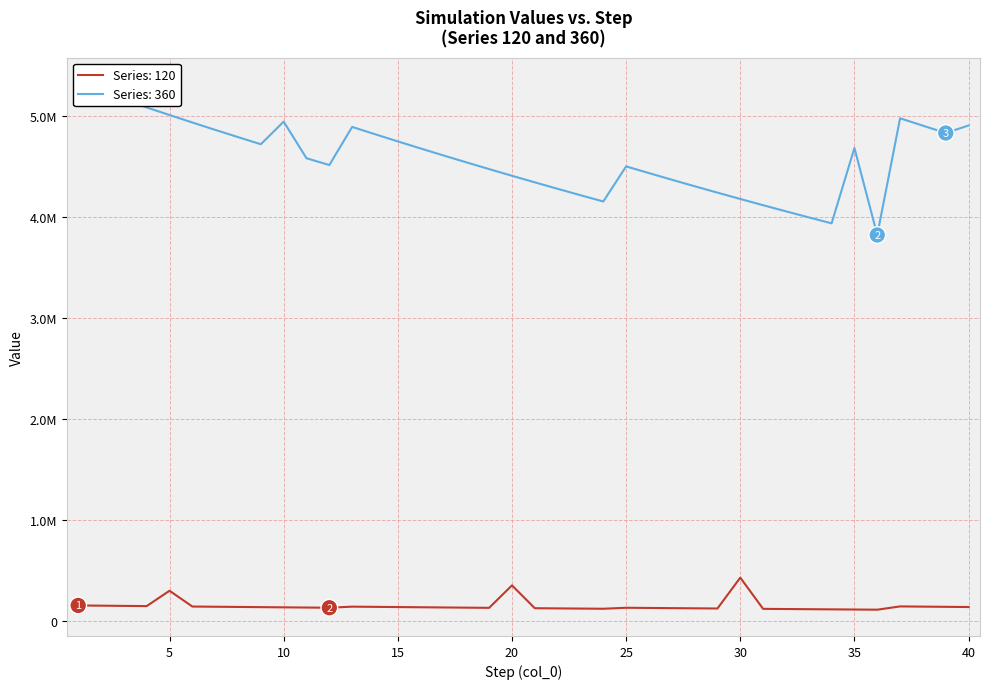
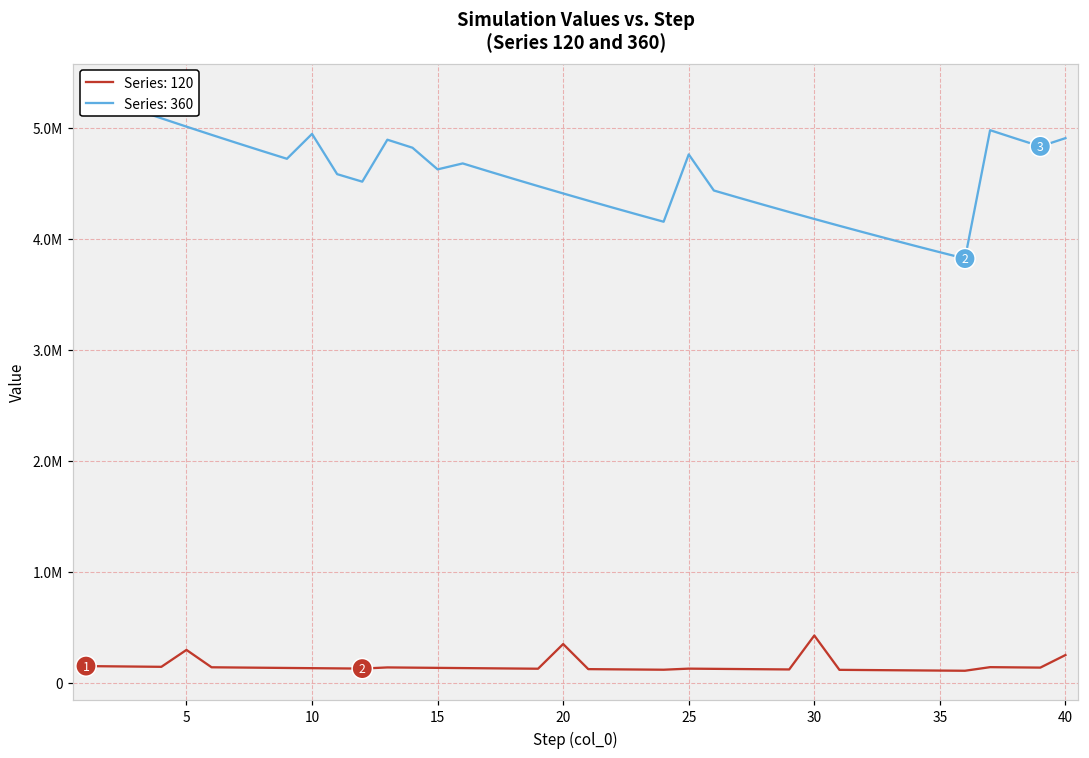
  {
    "Series: 120": {
      "5": 290000,
      "10": 130000,
      "15": 130000,
      "20": 350000,
      "25": 130000,
      "30": 420000,
      "35": 110000,
-     "40": 130000
+     "40": 250000
    },
    "Series: 360": {
      "5": 5010000,
      "10": 4940000,
-     "15": 4750000,
+     "15": 4630000,
      "20": 4410000,
-     "25": 4500000,
+     "25": 4760000,
      "30": 4180000,
-     "35": 4680000,
+     "35": 3880000,
      "40": 4910000
    }
  }
